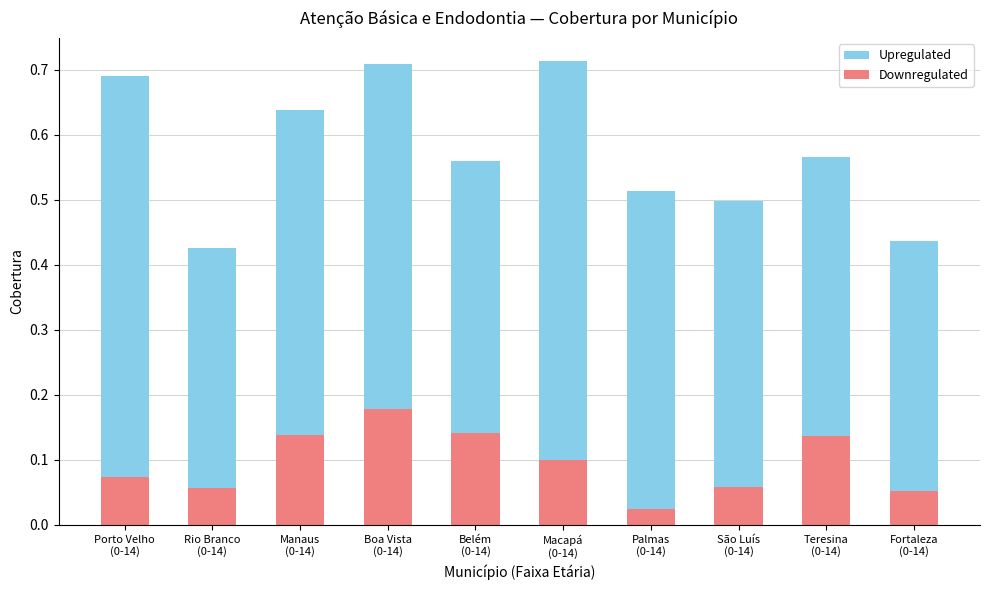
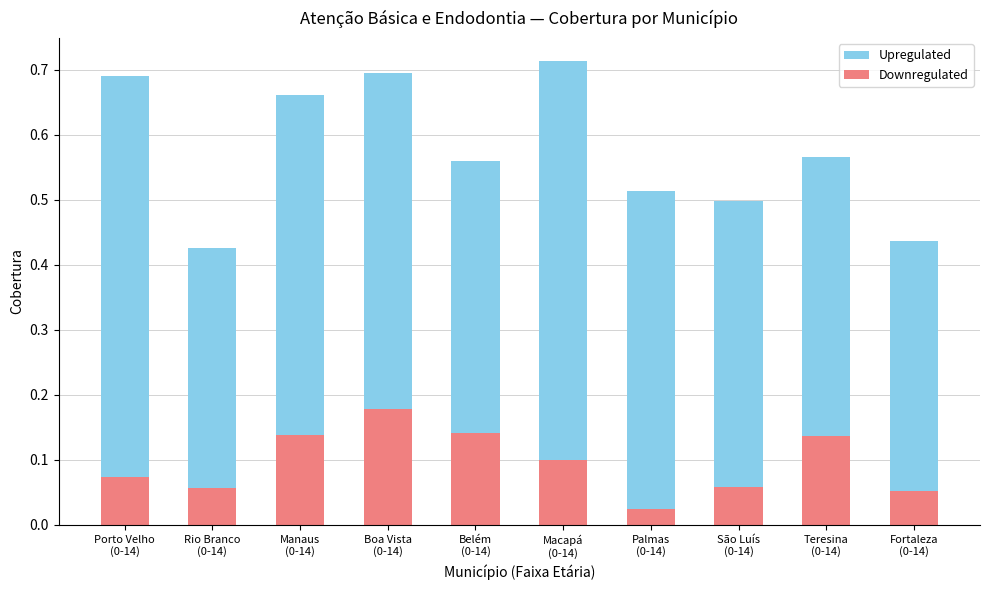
  {
    "Upregulated": {
      "Porto Velho (0-14)": 0.69,
      "Rio Branco (0-14)": 0.43,
-     "Manaus (0-14)": 0.64,
-     "Boa Vista (0-14)": 0.71,
+     "Manaus (0-14)": 0.66,
+     "Boa Vista (0-14)": 0.70,
      "Belém (0-14)": 0.56,
      "Macapá (0-14)": 0.71,
      "Palmas (0-14)": 0.51,
      "São Luís (0-14)": 0.50,
      "Teresina (0-14)": 0.57,
      "Fortaleza (0-14)": 0.44
    }
  }
